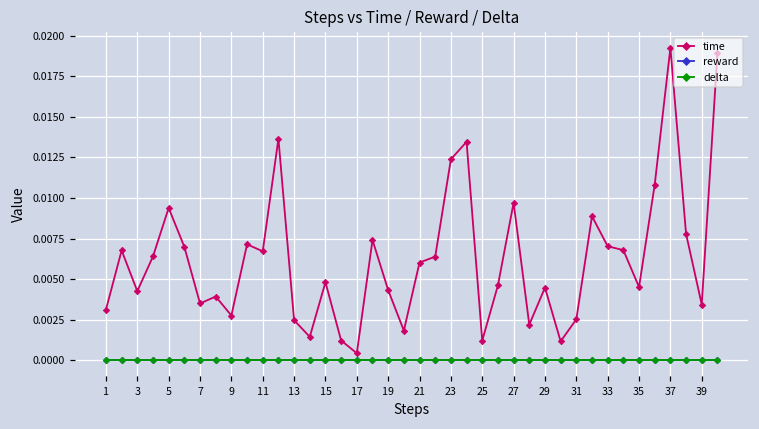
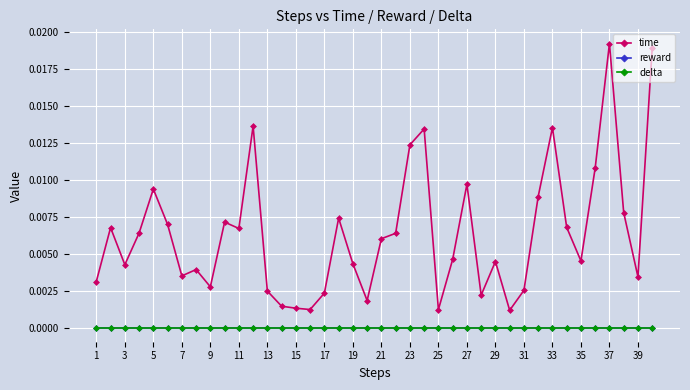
  {
    "time": {
      "1": 0.0031,
      "3": 0.0043,
      "5": 0.0094,
      "7": 0.0035,
      "9": 0.0028,
      "11": 0.0067,
      "13": 0.0025,
-     "15": 0.0048,
-     "17": 0.0004,
+     "15": 0.0013,
+     "17": 0.0023,
      "19": 0.0043,
      "21": 0.0060,
      "23": 0.0124,
      "25": 0.0012,
      "27": 0.0097,
      "29": 0.0045,
      "31": 0.0025,
-     "33": 0.0070,
+     "33": 0.0135,
      "35": 0.0045,
      "37": 0.0192,
      "39": 0.0034
    },
    "delta": {
      "1": 0.0000,
      "3": 0.0000,
      "5": 0.0000,
      "7": 0.0000,
      "9": 0.0000,
      "11": 0.0000,
      "13": 0.0000,
      "15": 0.0000,
      "17": 0.0000,
      "19": 0.0000,
      "21": 0.0000,
      "23": 0.0000,
      "25": 0.0000,
      "27": 0.0000,
      "29": 0.0000,
      "31": 0.0000,
      "33": 0.0000,
      "35": 0.0000,
      "37": 0.0000,
      "39": 0.0000
    }
  }
